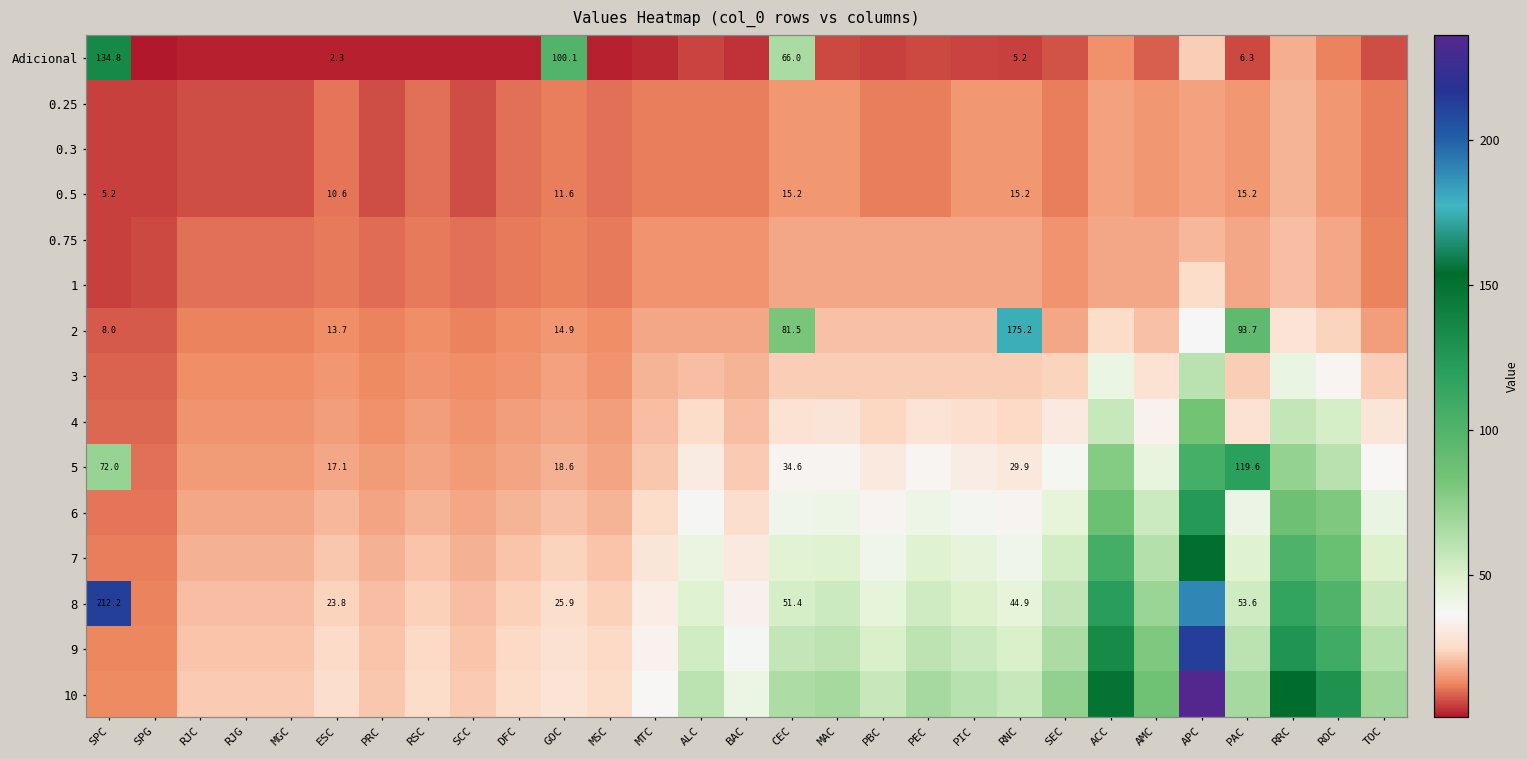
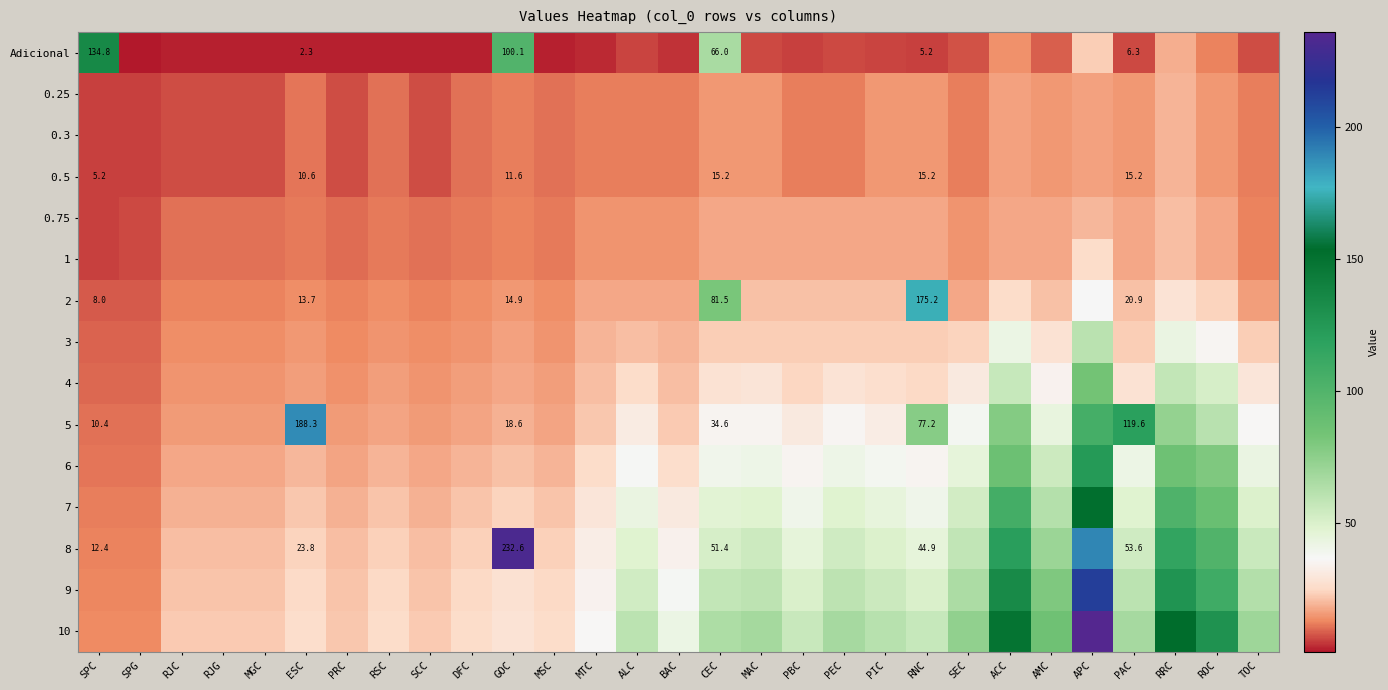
  {
    "Adicional": {
      "SPC": 134.8,
      "ESC": 2.3,
      "GOC": 100.1,
      "CEC": 66.0,
      "RNC": 5.2,
      "PAC": 6.3
    },
    "0.5": {
      "SPC": 5.2,
      "ESC": 10.6,
      "GOC": 11.6,
      "CEC": 15.2,
      "RNC": 15.2,
      "PAC": 15.2
    },
    "2": {
      "SPC": 8.0,
      "ESC": 13.7,
      "GOC": 14.9,
      "CEC": 81.5,
      "RNC": 175.2,
-     "PAC": 93.7
+     "PAC": 20.9
    },
    "5": {
-     "SPC": 72.0,
-     "ESC": 17.1,
+     "SPC": 10.4,
+     "ESC": 188.3,
      "GOC": 18.6,
      "CEC": 34.6,
-     "RNC": 29.9,
+     "RNC": 77.2,
      "PAC": 119.6
    },
    "8": {
-     "SPC": 212.2,
+     "SPC": 12.4,
      "ESC": 23.8,
-     "GOC": 25.9,
+     "GOC": 232.6,
      "CEC": 51.4,
      "RNC": 44.9,
      "PAC": 53.6
    }
  }
